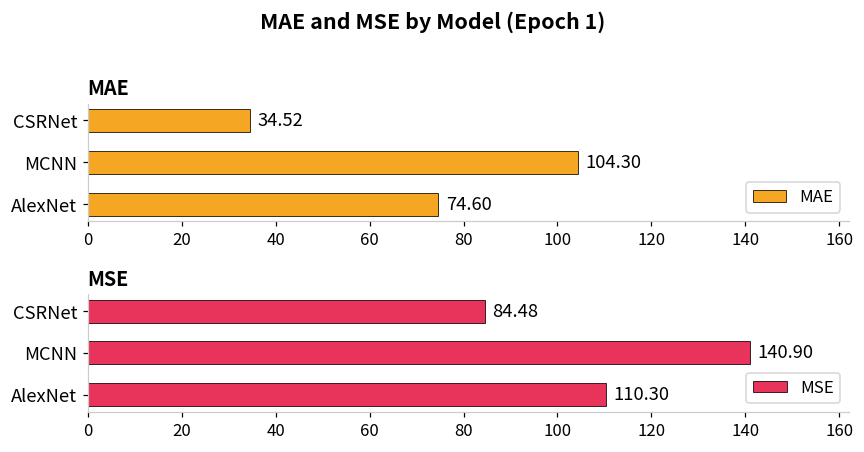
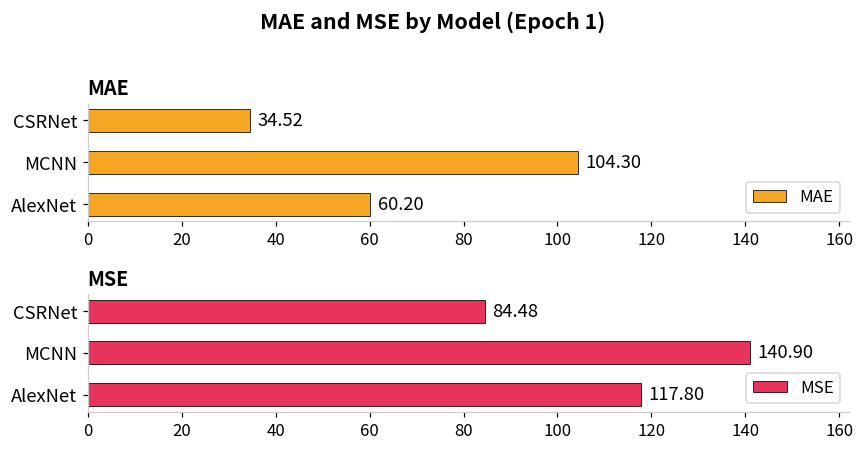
  {
    "MAE": {
      "CSRNet": 34.52,
      "MCNN": 104.30,
-     "AlexNet": 74.60
+     "AlexNet": 60.20
    },
    "MSE": {
      "CSRNet": 84.48,
      "MCNN": 140.90,
-     "AlexNet": 110.30
+     "AlexNet": 117.80
    }
  }
